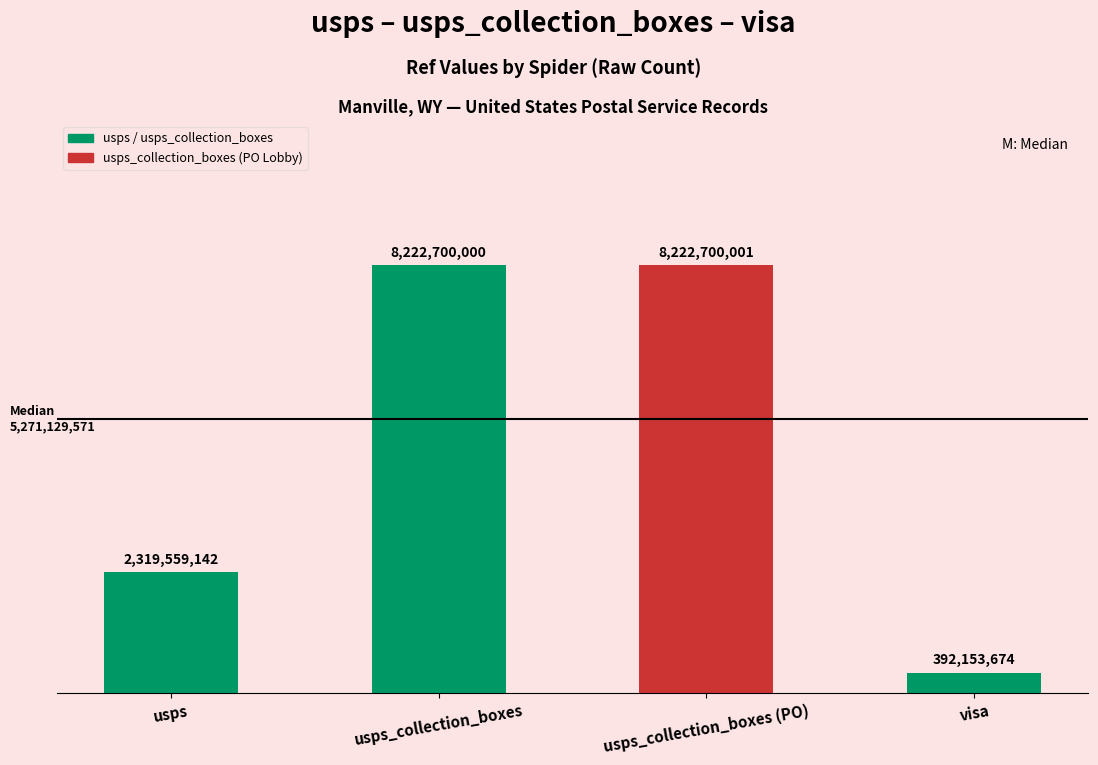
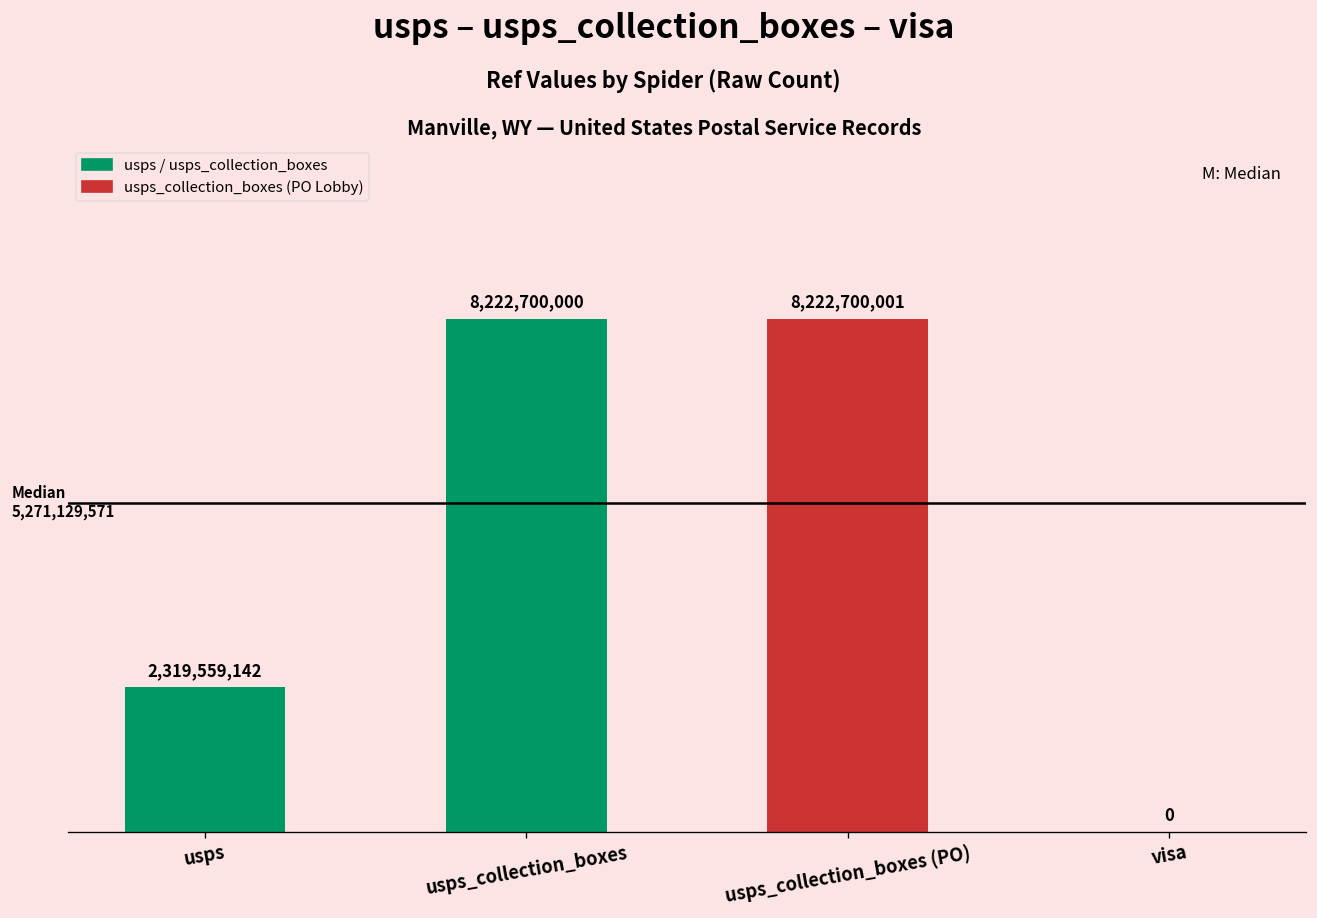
  {
    "usps": "2,319,559,142",
    "usps_collection_boxes": "8,222,700,000",
    "usps_collection_boxes (PO)": "8,222,700,001",
-   "visa": "392,153,674"
+   "visa": "0"
  }
